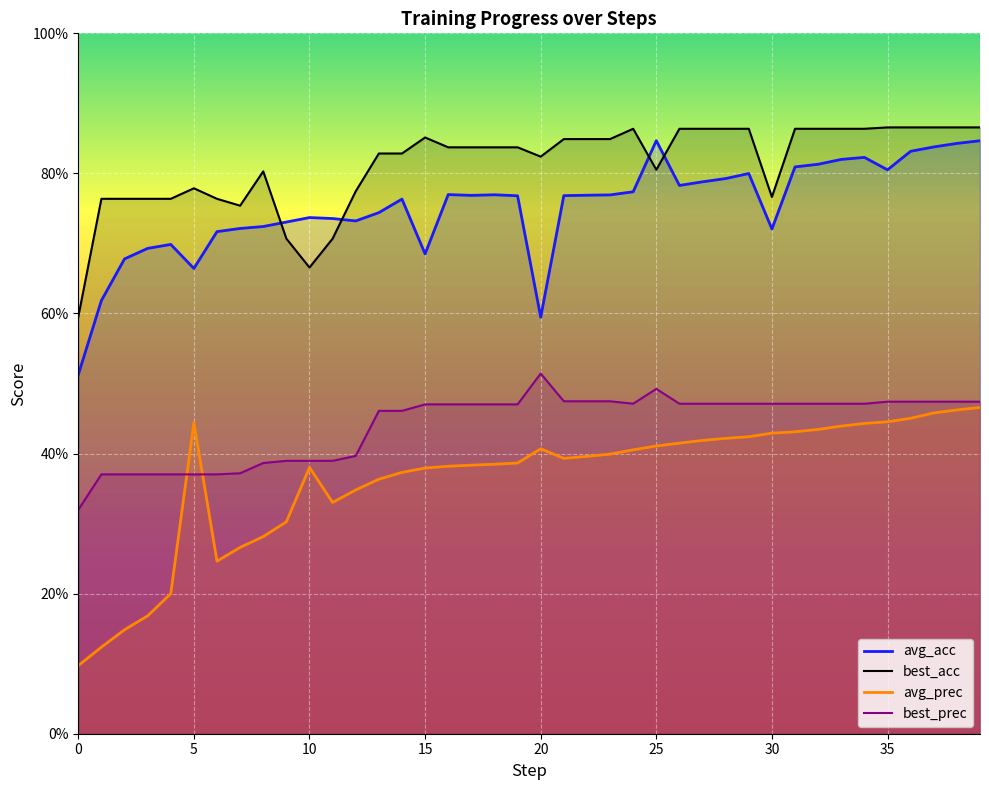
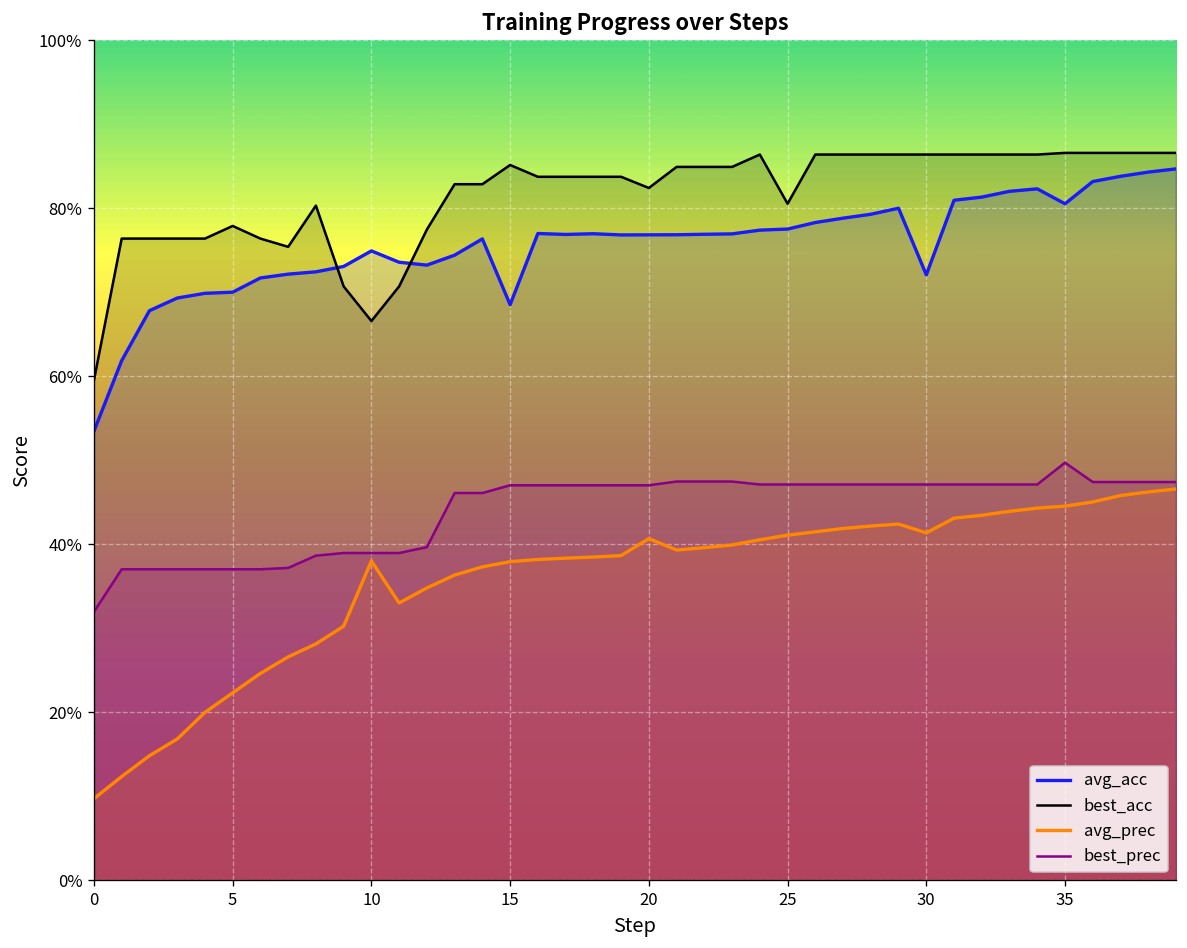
  {
    "avg_acc": {
-     "0": "51%",
-     "5": "66%",
-     "10": "74%",
+     "0": "53%",
+     "5": "70%",
+     "10": "75%",
      "15": "69%",
-     "20": "59%",
-     "25": "85%",
+     "20": "77%",
+     "25": "78%",
      "30": "72%",
      "35": "81%"
    },
    "best_acc": {
      "0": "60%",
      "5": "78%",
      "10": "67%",
      "15": "85%",
      "20": "82%",
      "25": "81%",
-     "30": "77%",
+     "30": "86%",
      "35": "87%"
    },
    "avg_prec": {
      "0": "10%",
-     "5": "44%",
+     "5": "22%",
      "10": "38%",
      "15": "38%",
      "20": "41%",
      "25": "41%",
-     "30": "43%",
+     "30": "41%",
      "35": "45%"
    },
    "best_prec": {
      "0": "32%",
      "5": "37%",
      "10": "39%",
      "15": "47%",
-     "20": "51%",
-     "25": "49%",
+     "20": "47%",
+     "25": "47%",
      "30": "47%",
-     "35": "47%"
+     "35": "50%"
    }
  }
